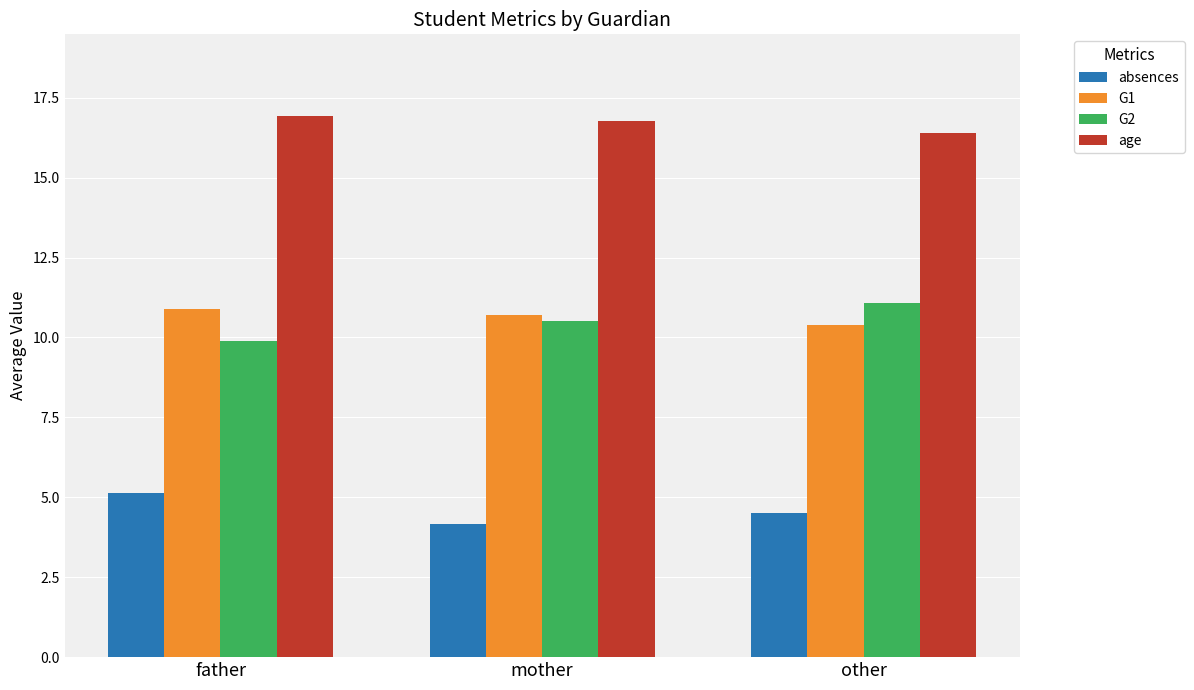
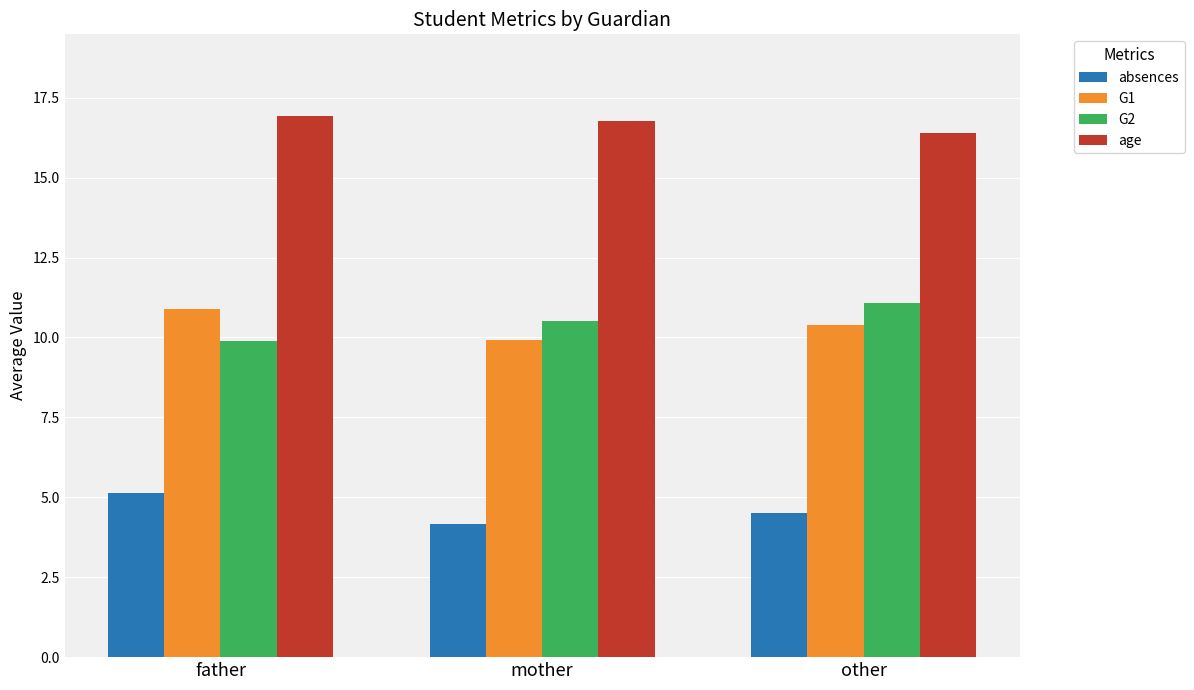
  {
    "absences": {
      "father": 5.1,
      "mother": 4.2,
      "other": 4.5
    },
    "G1": {
      "father": 10.9,
-     "mother": 10.7,
+     "mother": 9.9,
      "other": 10.4
    },
    "G2": {
      "father": 9.9,
      "mother": 10.5,
      "other": 11.1
    },
    "age": {
      "father": 16.9,
      "mother": 16.8,
      "other": 16.4
    }
  }
